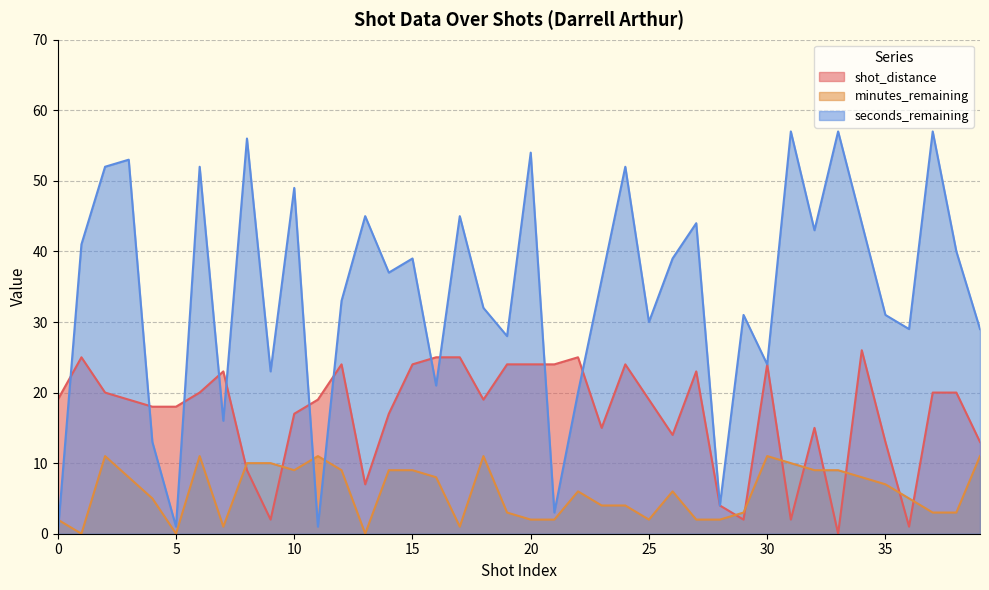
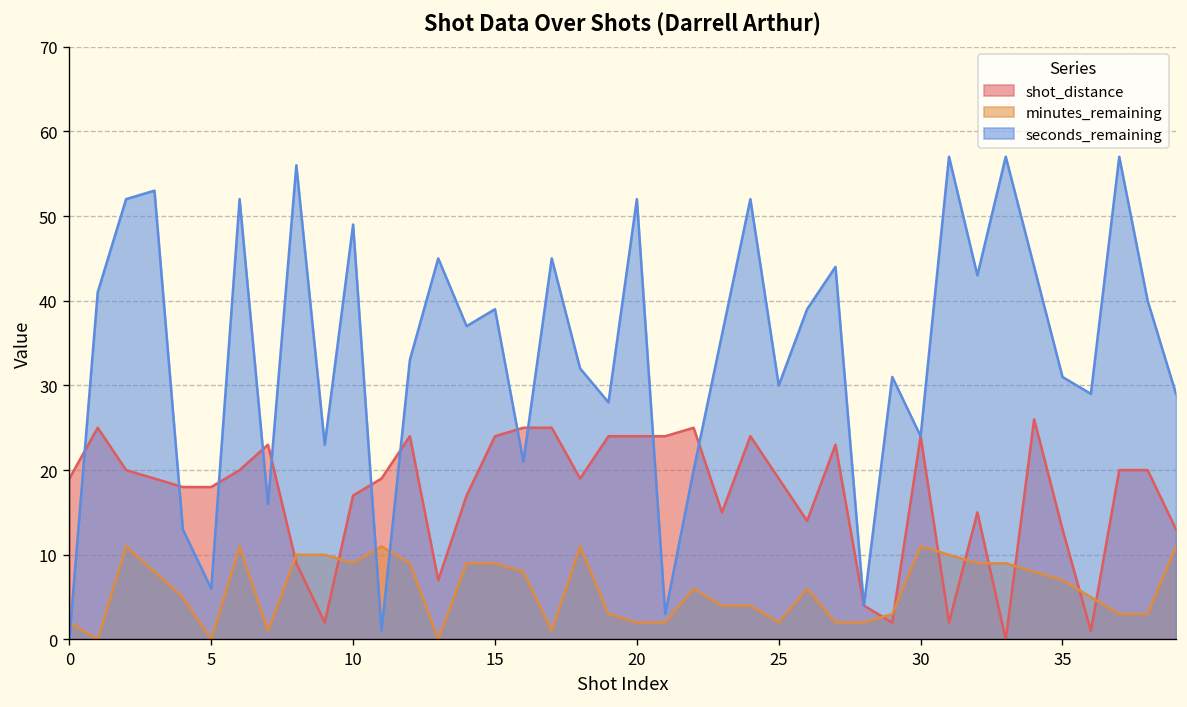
  {
    "seconds_remaining": {
      "0": 0,
-     "5": 1,
+     "5": 6,
      "10": 49,
      "15": 39,
-     "20": 54,
+     "20": 52,
      "25": 30,
      "35": 31
    }
  }
